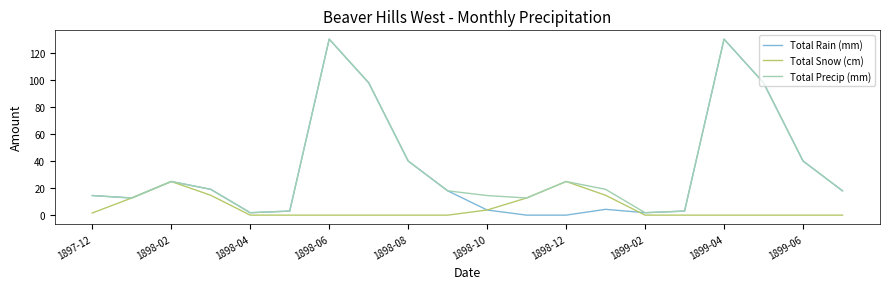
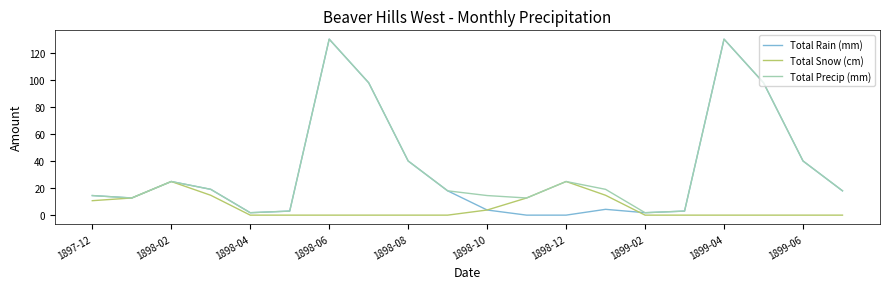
  {
    "Total Snow (cm)": {
-     "1897-12": 2,
+     "1897-12": 11,
      "1898-06": 0,
      "1898-08": 0,
      "1899-04": 0,
      "1899-06": 0
    }
  }
